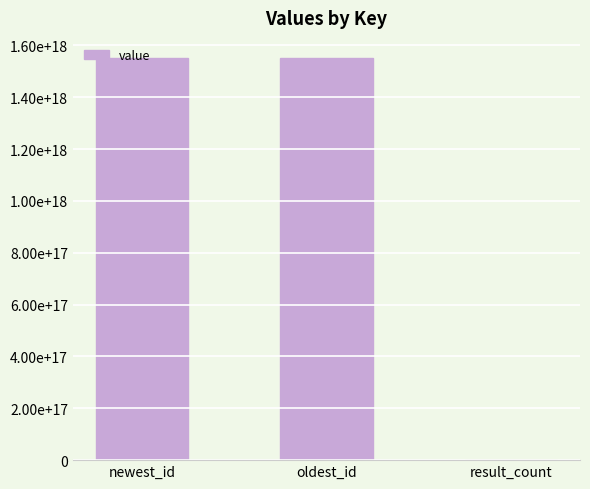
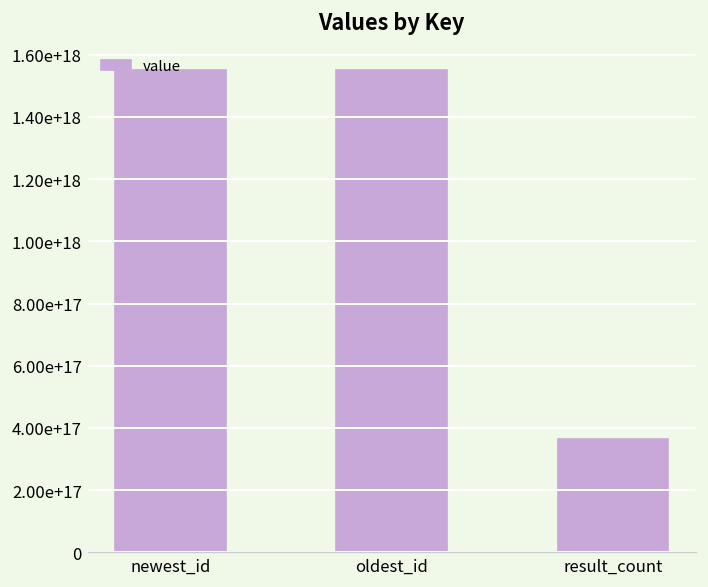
  {
    "oldest_id": 1550000000000000000,
-   "result_count": 0
+   "result_count": 370000000000000000
  }
